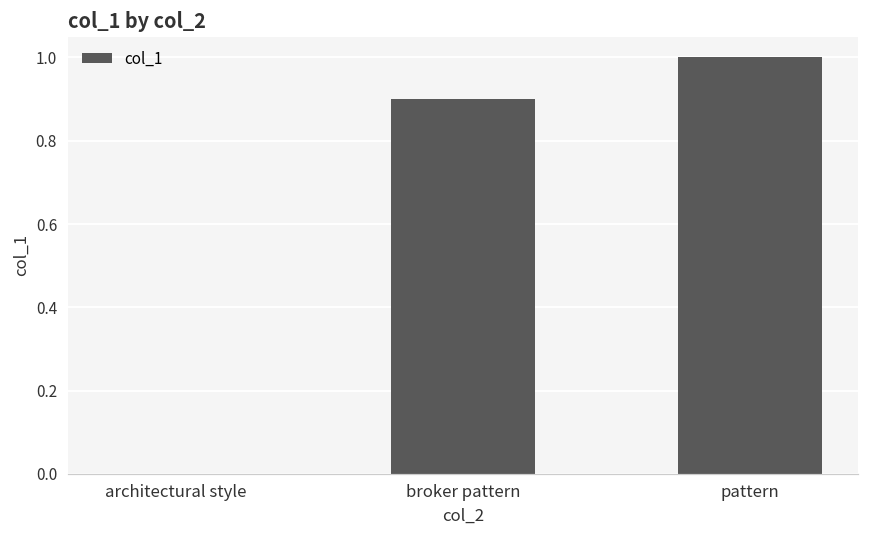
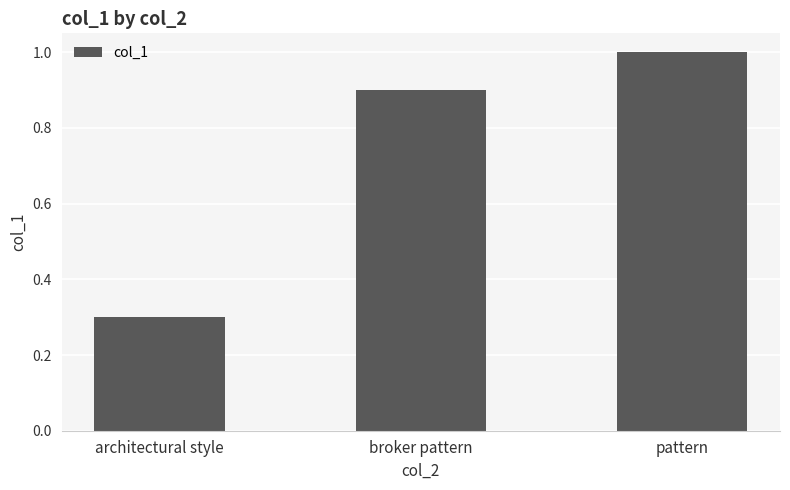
  {
-   "architectural style": 0.0,
+   "architectural style": 0.3,
    "broker pattern": 0.9,
    "pattern": 1.0
  }
